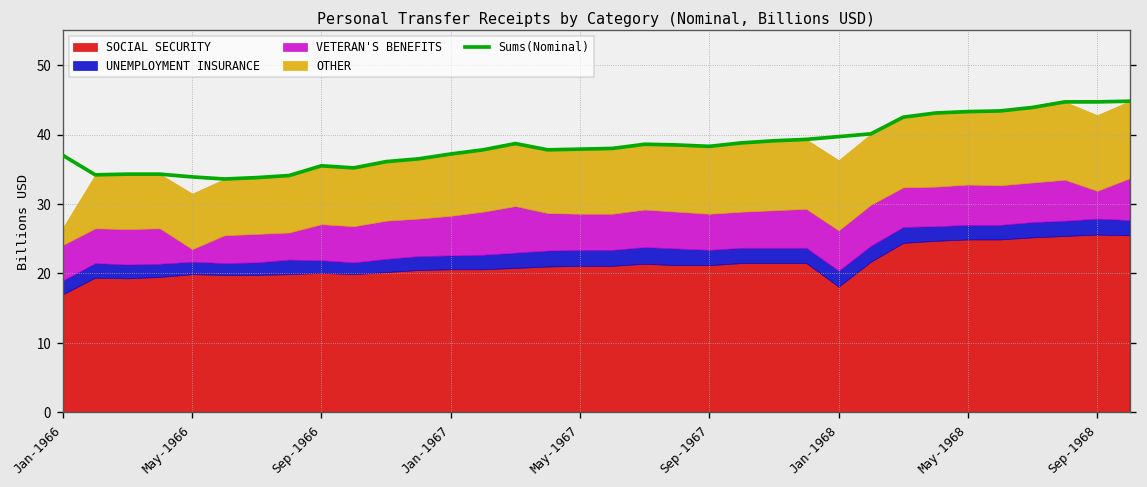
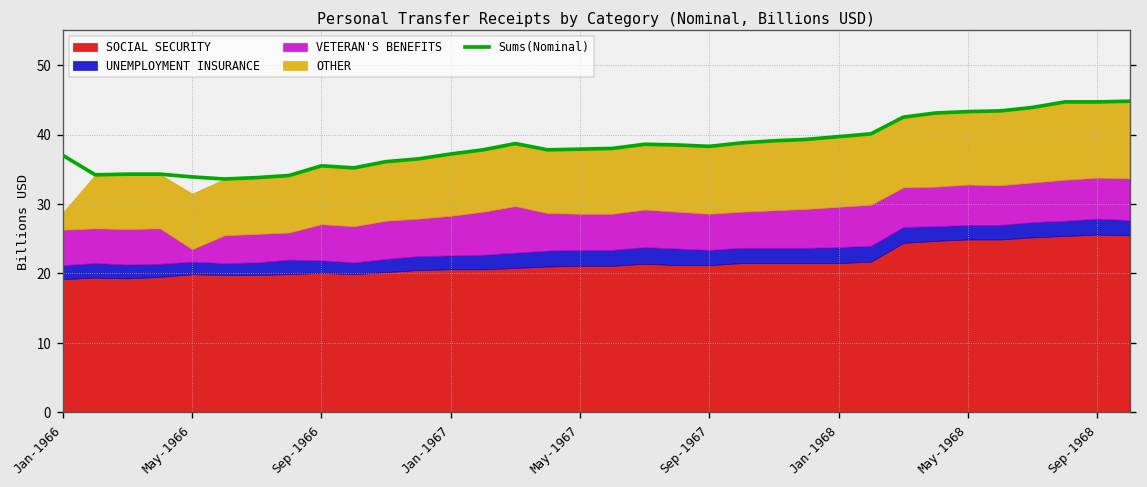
  {
    "SOCIAL SECURITY": {
-     "Jan-1966": 17,
+     "Jan-1966": 19,
      "May-1966": 20,
      "Sep-1966": 20,
      "Jan-1967": 21,
      "May-1967": 21,
      "Sep-1967": 21,
-     "Jan-1968": 18,
+     "Jan-1968": 22,
      "May-1968": 25,
      "Sep-1968": 26
    },
    "Sums(Nominal)": {
      "Jan-1966": 37,
      "May-1966": 34
    },
    "UNEMPLOYMENT INSURANCE": {
      "Jan-1966": 2,
      "May-1966": 2,
      "Sep-1966": 2,
      "Jan-1967": 2,
      "May-1967": 2,
      "Sep-1967": 2,
      "Jan-1968": 2,
      "May-1968": 2,
      "Sep-1968": 2
    },
    "VETERAN'S BENEFITS": {
      "Jan-1966": 5,
      "May-1966": 2,
      "Sep-1966": 5,
      "Jan-1967": 6,
      "May-1967": 5,
      "Sep-1967": 5,
      "Jan-1968": 6,
      "May-1968": 6,
-     "Sep-1968": 4
+     "Sep-1968": 6
    },
    "OTHER": {
      "Jan-1966": 3,
      "May-1966": 8
    }
  }
